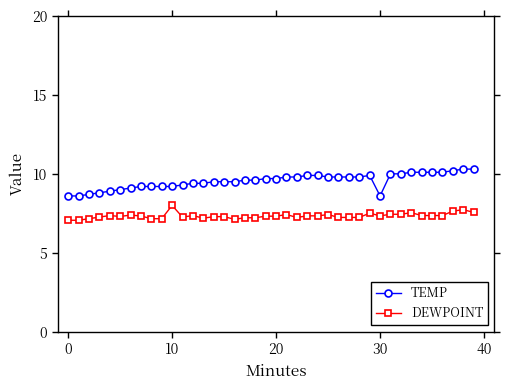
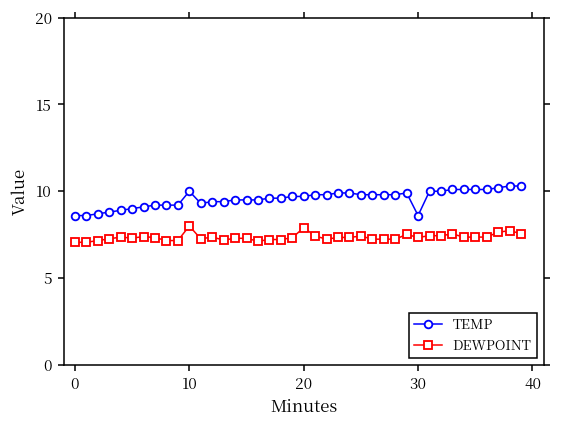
  {
    "TEMP": {
      "0": 8.6,
-     "10": 9.2,
+     "10": 10.0,
      "20": 9.7,
      "30": 8.6
    },
    "DEWPOINT": {
      "0": 7.1,
      "10": 8.0,
-     "20": 7.3,
+     "20": 7.9,
      "30": 7.3
    }
  }
